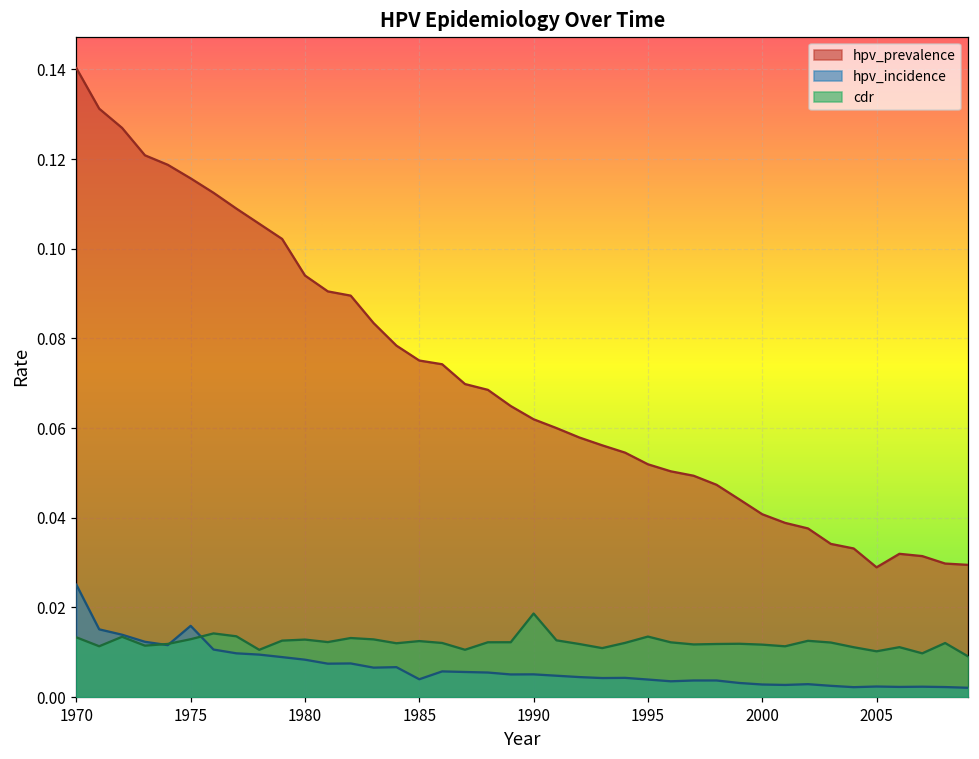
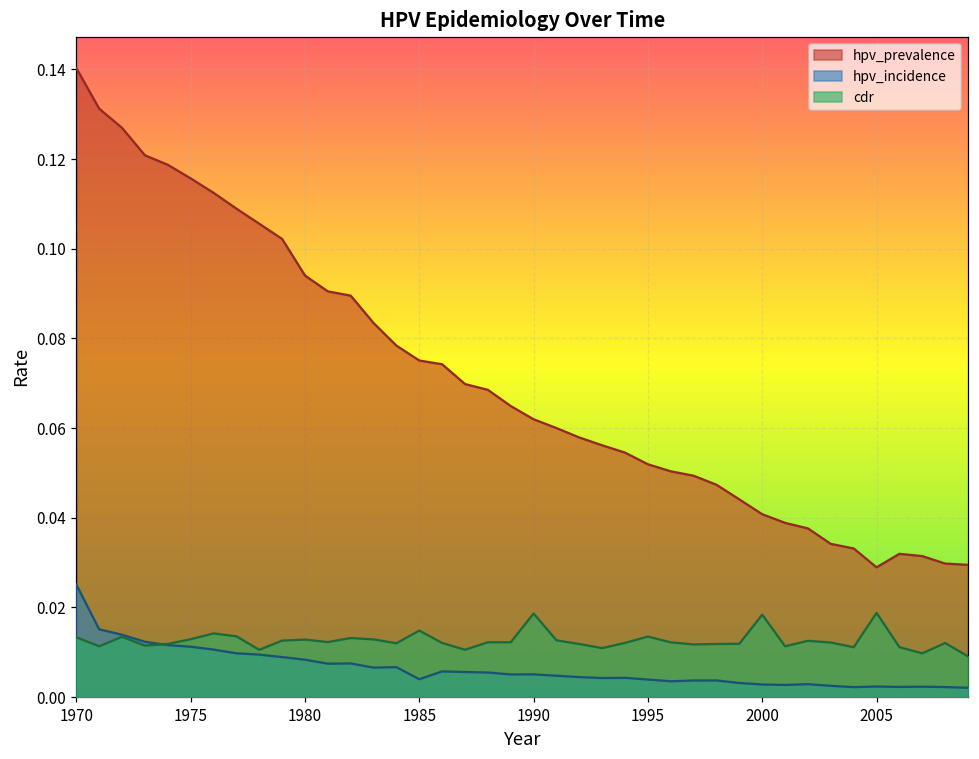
  {
    "hpv_prevalence": {
      "1970": 0.140,
      "1975": 0.116,
      "1980": 0.094,
      "1985": 0.075,
      "1990": 0.062,
      "1995": 0.052,
      "2000": 0.041,
      "2005": 0.029
    },
    "hpv_incidence": {
      "1970": 0.025,
-     "1975": 0.016,
+     "1975": 0.011,
      "1980": 0.008,
      "1985": 0.004,
      "1990": 0.005,
      "1995": 0.004,
      "2000": 0.003,
      "2005": 0.002
    },
    "cdr": {
      "1970": 0.013,
      "1975": 0.013,
      "1980": 0.013,
-     "1985": 0.012,
+     "1985": 0.015,
      "1990": 0.019,
      "1995": 0.013,
-     "2000": 0.012,
-     "2005": 0.010
+     "2000": 0.018,
+     "2005": 0.019
    }
  }
